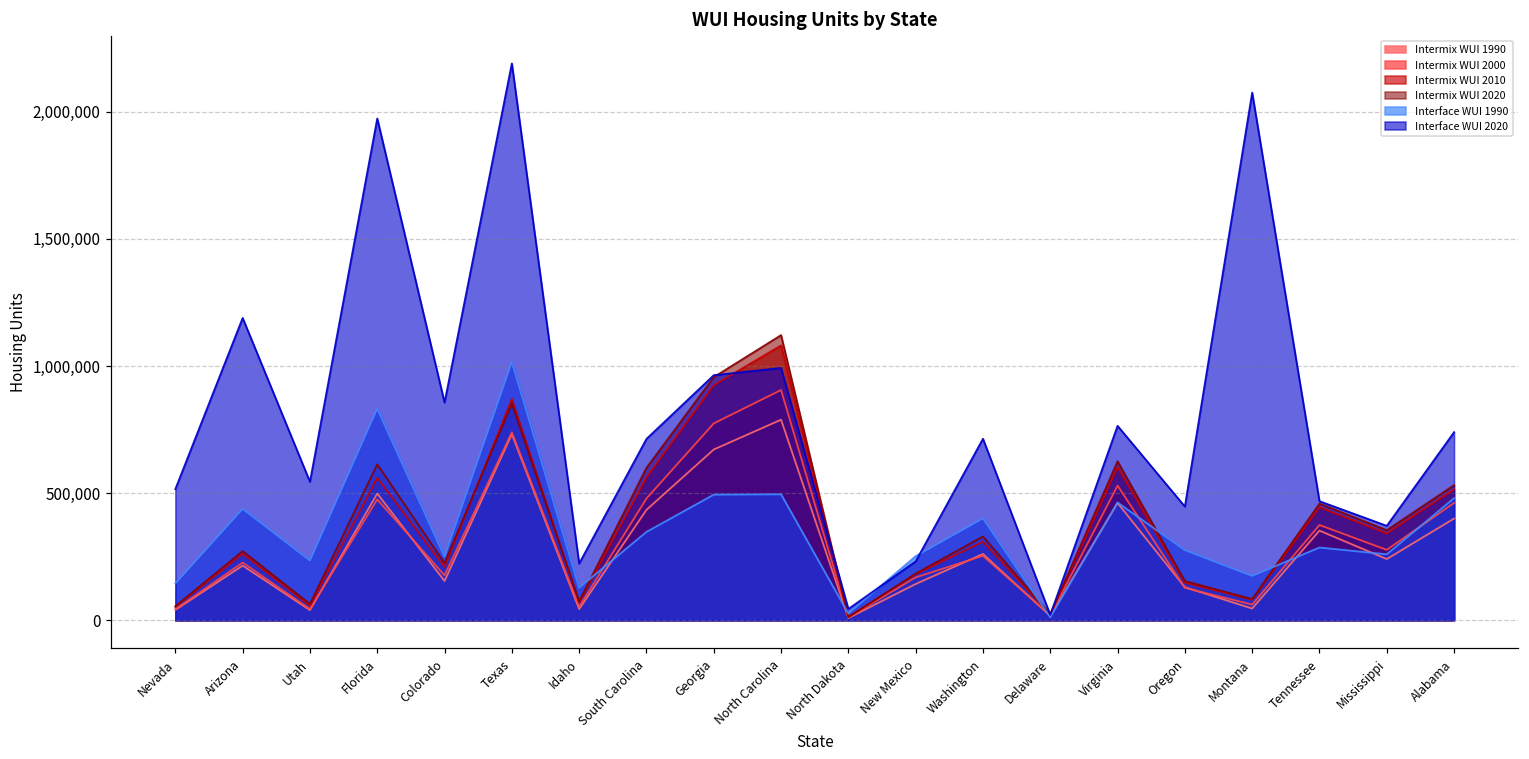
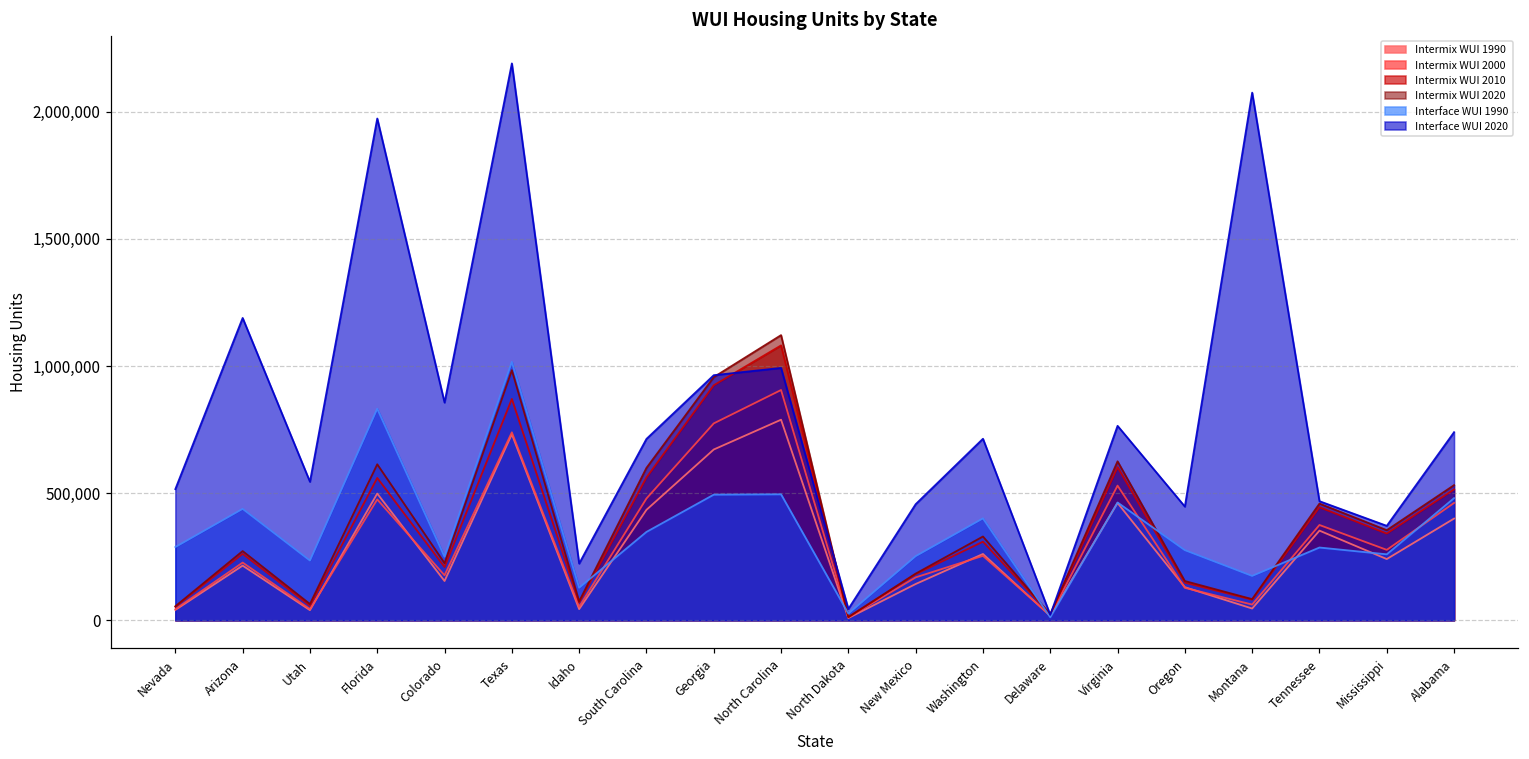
  {
    "Intermix WUI 2010": {
      "Florida": "560,000",
      "Colorado": "210,000",
      "Texas": "870,000",
      "South Carolina": "560,000",
      "Georgia": "920,000",
      "North Carolina": "1,080,000",
      "Washington": "310,000",
      "Virginia": "600,000",
      "Tennessee": "440,000",
      "Mississippi": "340,000",
      "Alabama": "510,000"
    },
    "Intermix WUI 2020": {
      "Florida": "610,000",
      "Colorado": "220,000",
-     "Texas": "850,000",
+     "Texas": "980,000",
      "South Carolina": "600,000",
      "North Carolina": "1,120,000",
      "Washington": "330,000",
      "Virginia": "630,000",
      "Mississippi": "350,000",
      "Alabama": "530,000"
    },
    "Interface WUI 1990": {
-     "Nevada": "140,000",
+     "Nevada": "290,000",
      "Arizona": "440,000",
      "Utah": "230,000",
      "Florida": "830,000",
      "Colorado": "250,000",
      "Texas": "1,020,000",
      "Idaho": "130,000",
      "South Carolina": "350,000",
      "Georgia": "490,000",
      "North Carolina": "500,000",
      "North Dakota": "30,000",
      "New Mexico": "250,000",
      "Washington": "400,000",
      "Oregon": "280,000",
      "Montana": "170,000",
      "Tennessee": "290,000",
      "Mississippi": "260,000",
      "Alabama": "480,000"
    },
    "Interface WUI 2020": {
      "Nevada": "520,000",
      "Arizona": "1,190,000",
      "Utah": "540,000",
      "Florida": "1,970,000",
      "Colorado": "860,000",
      "Texas": "2,190,000",
      "Idaho": "220,000",
      "South Carolina": "710,000",
      "North Carolina": "990,000",
      "North Dakota": "40,000",
-     "New Mexico": "230,000",
+     "New Mexico": "460,000",
      "Washington": "710,000",
      "Virginia": "760,000",
      "Oregon": "450,000",
      "Montana": "2,080,000",
      "Mississippi": "370,000",
      "Alabama": "740,000"
    }
  }
